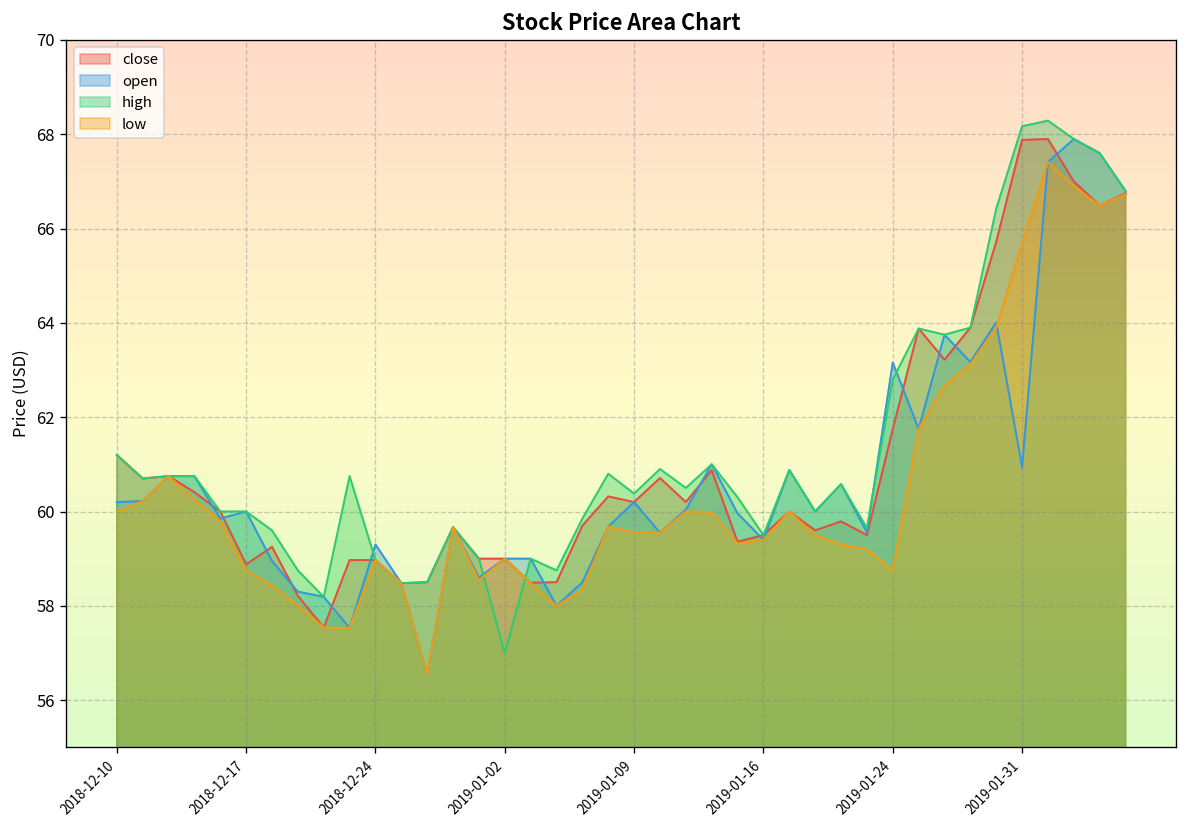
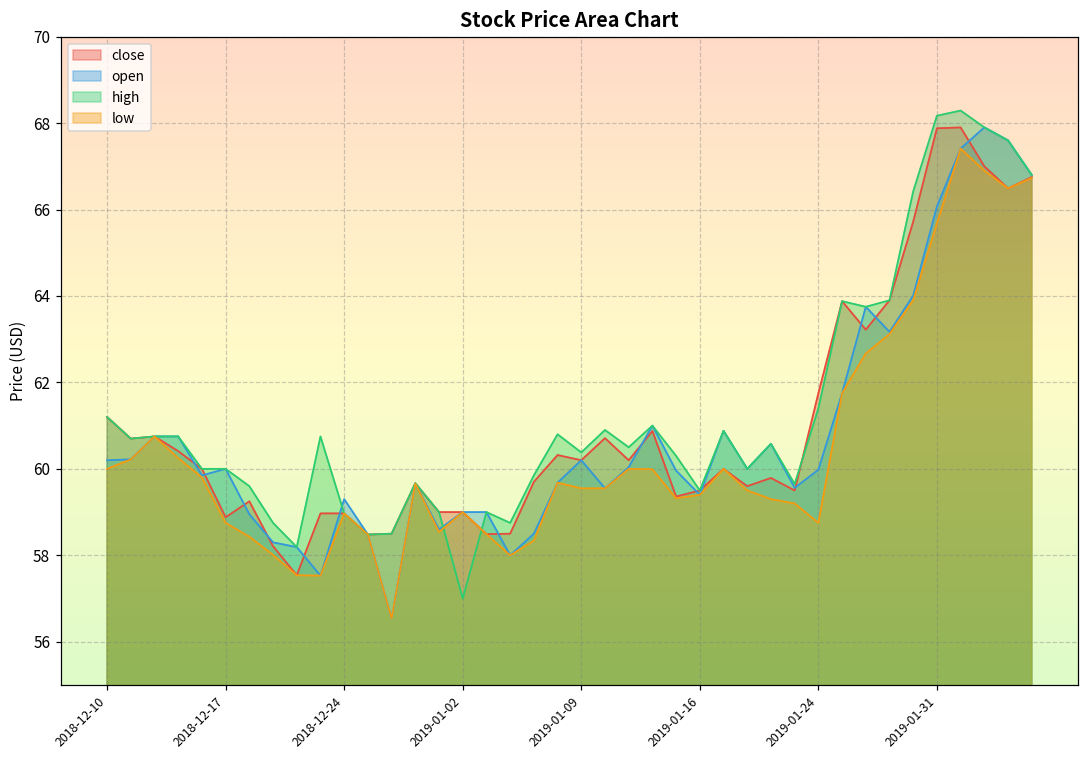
  {
    "open": {
      "2018-12-10": 60.2,
      "2018-12-24": 59.3,
-     "2019-01-24": 63.2,
-     "2019-01-31": 60.9
+     "2019-01-24": 60.0,
+     "2019-01-31": 66.1
    },
    "high": {
      "2019-01-02": 57.0,
      "2019-01-09": 60.4,
-     "2019-01-24": 62.8,
+     "2019-01-24": 61.4,
      "2019-01-31": 68.2
    }
  }
